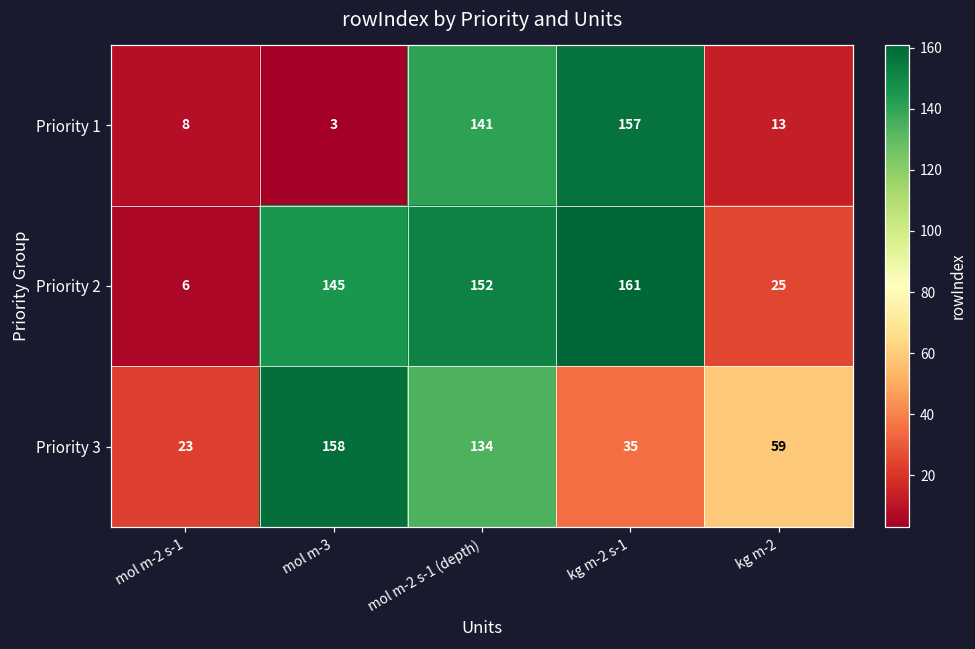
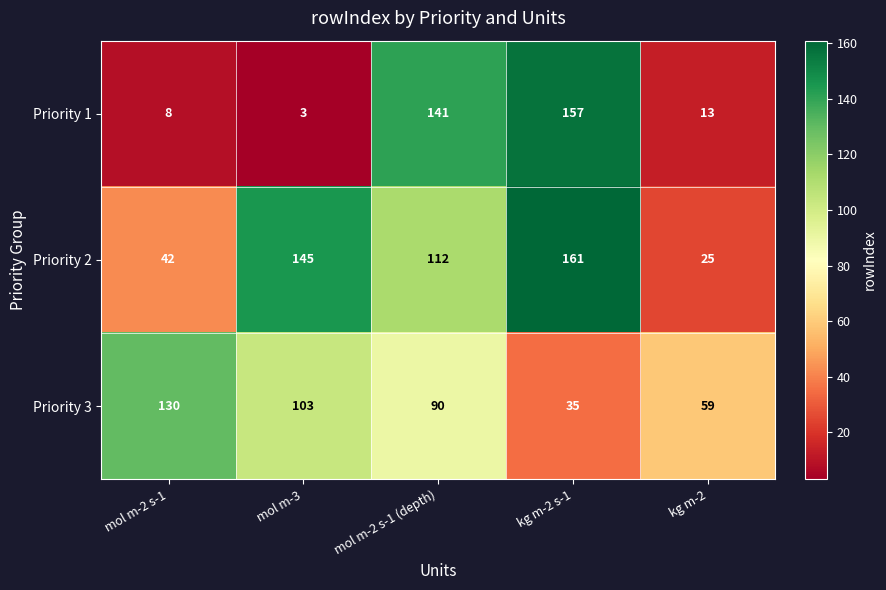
  {
    "Priority 1": {
      "mol m-2 s-1": 8,
      "mol m-3": 3,
      "mol m-2 s-1 (depth)": 141,
      "kg m-2 s-1": 157,
      "kg m-2": 13
    },
    "Priority 2": {
-     "mol m-2 s-1": 6,
+     "mol m-2 s-1": 42,
      "mol m-3": 145,
-     "mol m-2 s-1 (depth)": 152,
+     "mol m-2 s-1 (depth)": 112,
      "kg m-2 s-1": 161,
      "kg m-2": 25
    },
    "Priority 3": {
-     "mol m-2 s-1": 23,
-     "mol m-3": 158,
-     "mol m-2 s-1 (depth)": 134,
+     "mol m-2 s-1": 130,
+     "mol m-3": 103,
+     "mol m-2 s-1 (depth)": 90,
      "kg m-2 s-1": 35,
      "kg m-2": 59
    }
  }
